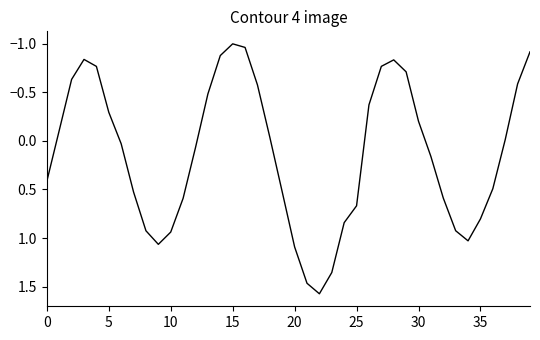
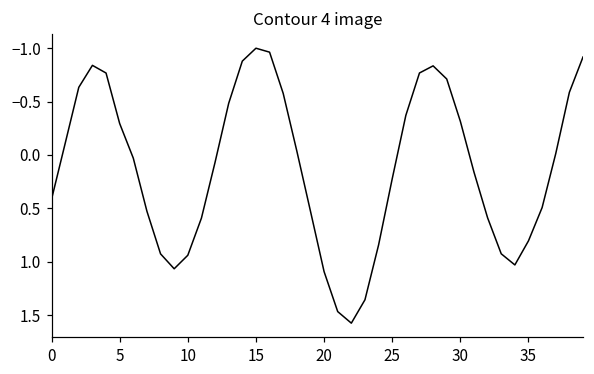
  {
    "0": 0.4,
    "5": -0.3,
    "10": 0.9,
    "15": -1.0,
    "20": 1.1,
-   "25": 0.7,
-   "30": -0.2,
+   "25": 0.2,
+   "30": -0.3,
    "35": 0.8
  }
